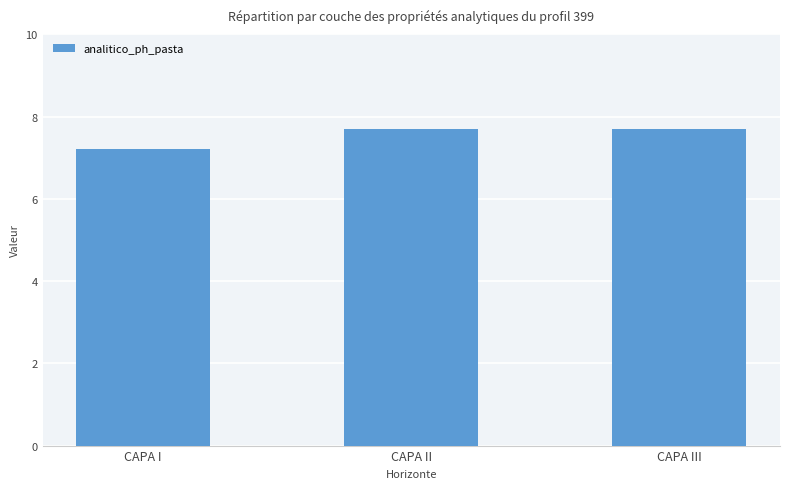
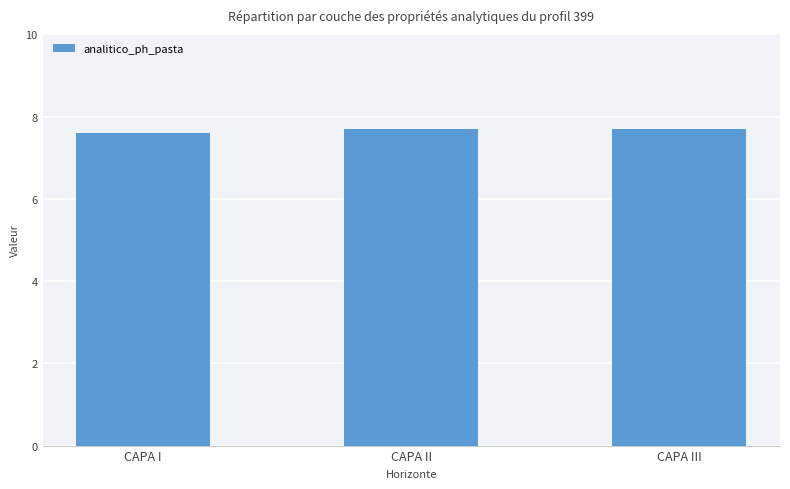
  {
-   "CAPA I": 7.2,
+   "CAPA I": 7.6,
    "CAPA II": 7.7,
    "CAPA III": 7.7
  }
